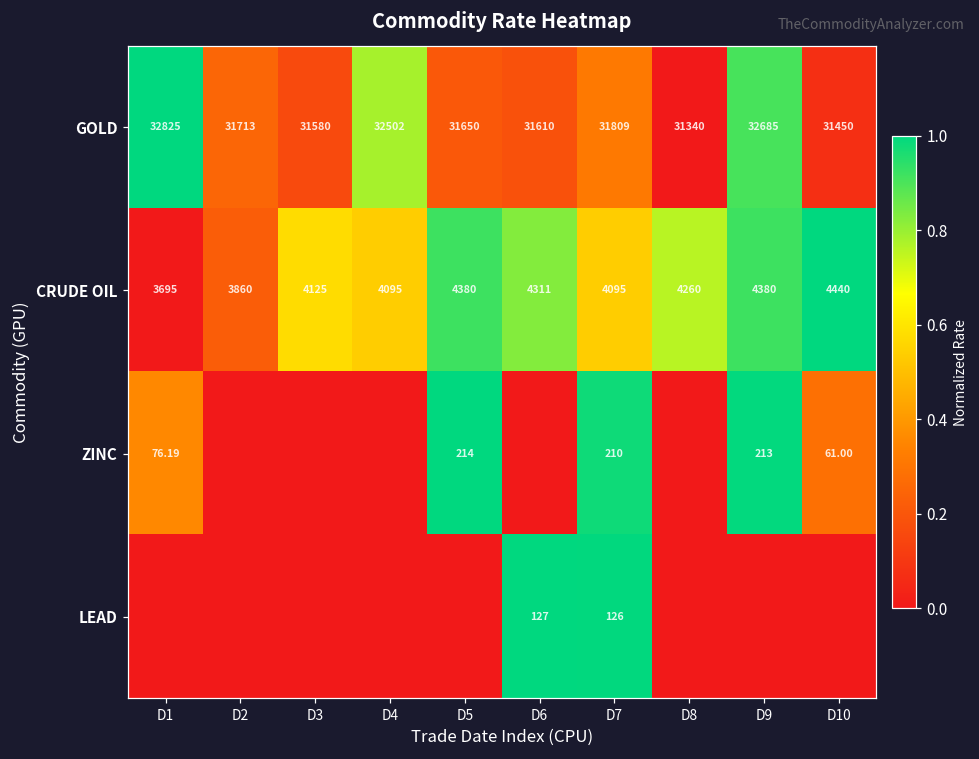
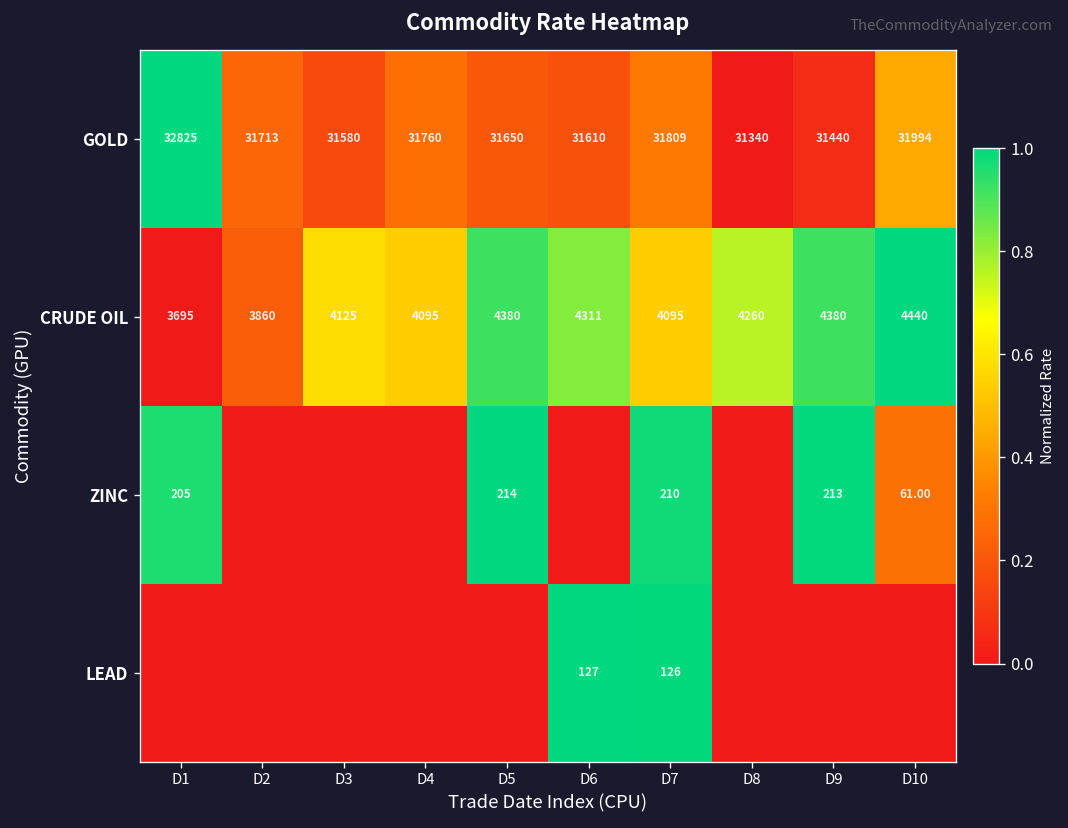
  {
    "GOLD": {
      "D1": 32825,
      "D2": 31713,
      "D3": 31580,
-     "D4": 32502,
+     "D4": 31760,
      "D5": 31650,
      "D6": 31610,
      "D7": 31809,
      "D8": 31340,
-     "D9": 32685,
-     "D10": 31450
+     "D9": 31440,
+     "D10": 31994
    },
    "CRUDE OIL": {
      "D1": 3695,
      "D2": 3860,
      "D3": 4125,
      "D4": 4095,
      "D5": 4380,
      "D6": 4311,
      "D7": 4095,
      "D8": 4260,
      "D9": 4380,
      "D10": 4440
    },
    "ZINC": {
-     "D1": 76.19,
+     "D1": 205,
      "D5": 214,
      "D7": 210,
      "D9": 213,
      "D10": 61.00
    },
    "LEAD": {
      "D6": 127,
      "D7": 126
    }
  }
